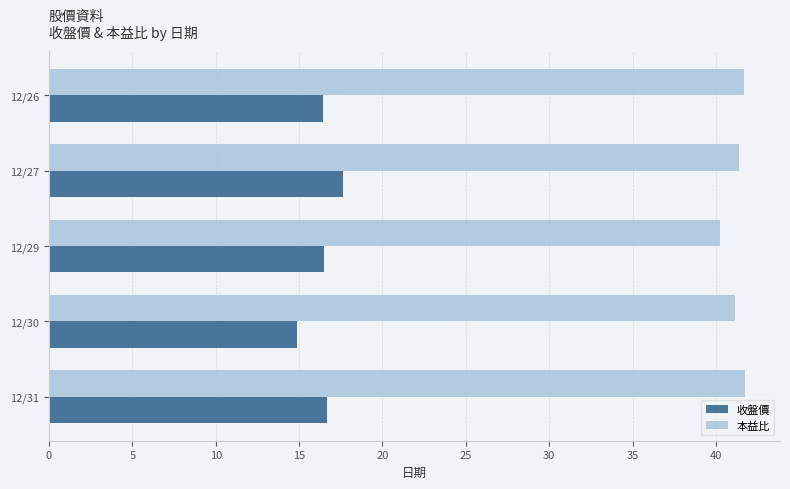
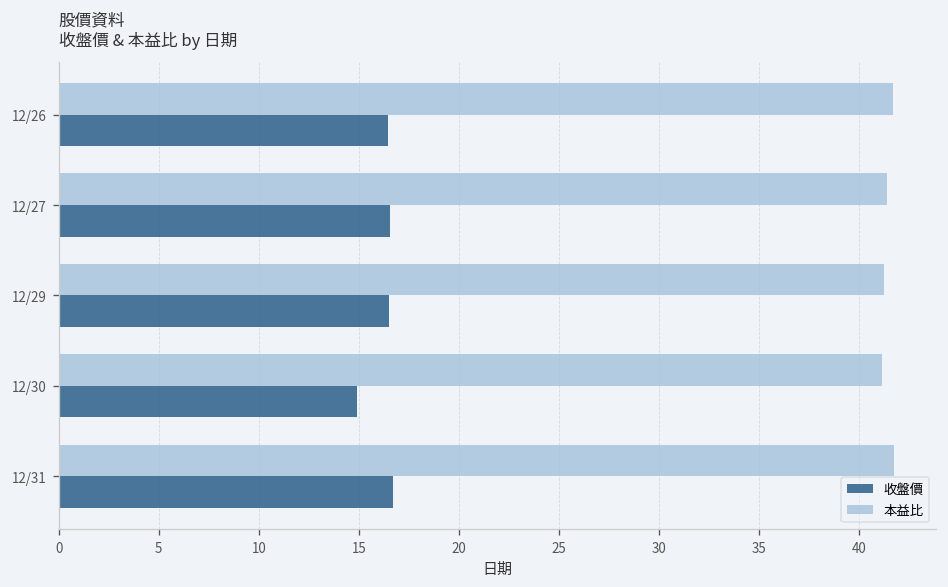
  {
    "收盤價": {
      "12/26": 16.5,
-     "12/27": 17.6,
+     "12/27": 16.6,
      "12/29": 16.5,
      "12/30": 14.9,
      "12/31": 16.7
    },
    "本益比": {
      "12/26": 41.7,
      "12/27": 41.4,
-     "12/29": 40.2,
+     "12/29": 41.3,
      "12/30": 41.1,
      "12/31": 41.8
    }
  }
